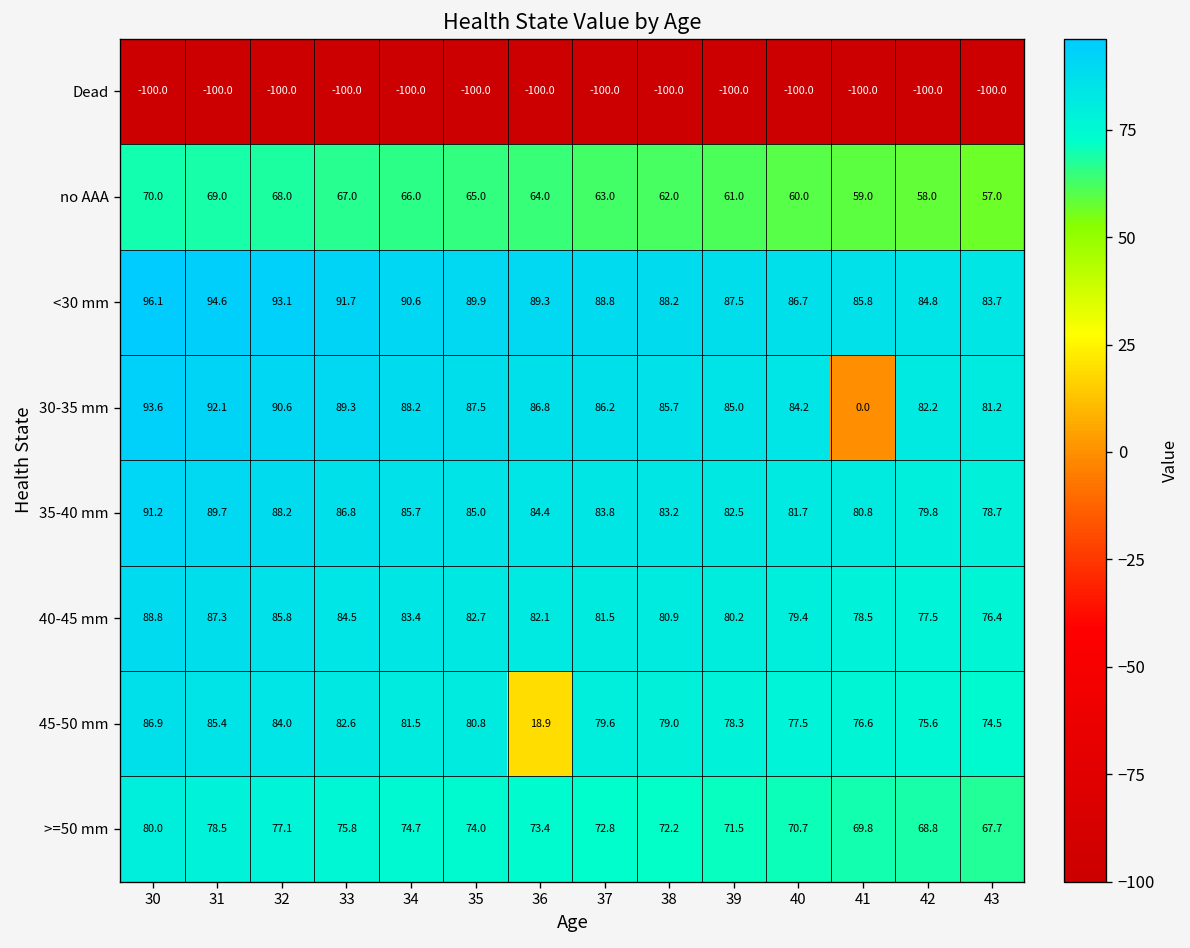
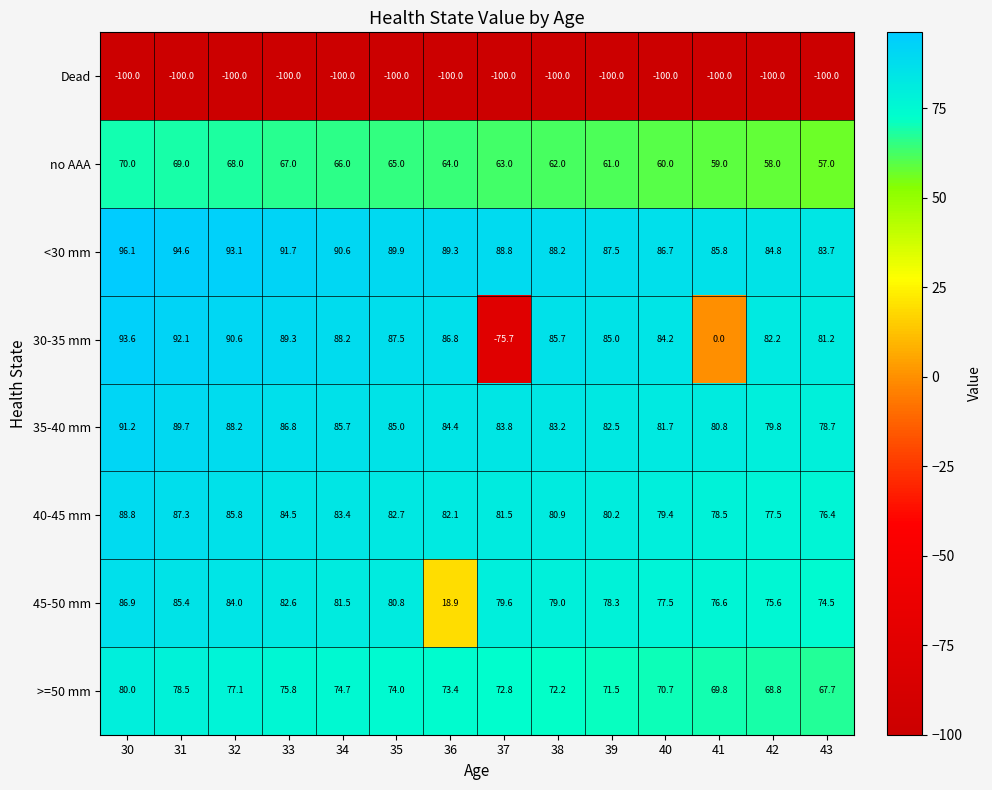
  {
    "Dead": {
      "30": -100.0,
      "31": -100.0,
      "32": -100.0,
      "33": -100.0,
      "34": -100.0,
      "35": -100.0,
      "36": -100.0,
      "37": -100.0,
      "38": -100.0,
      "39": -100.0,
      "40": -100.0,
      "41": -100.0,
      "42": -100.0,
      "43": -100.0
    },
    "no AAA": {
      "30": 70.0,
      "31": 69.0,
      "32": 68.0,
      "33": 67.0,
      "34": 66.0,
      "35": 65.0,
      "36": 64.0,
      "37": 63.0,
      "38": 62.0,
      "39": 61.0,
      "40": 60.0,
      "41": 59.0,
      "42": 58.0,
      "43": 57.0
    },
    "<30 mm": {
      "30": 96.1,
      "31": 94.6,
      "32": 93.1,
      "33": 91.7,
      "34": 90.6,
      "35": 89.9,
      "36": 89.3,
      "37": 88.8,
      "38": 88.2,
      "39": 87.5,
      "40": 86.7,
      "41": 85.8,
      "42": 84.8,
      "43": 83.7
    },
    "30-35 mm": {
      "30": 93.6,
      "31": 92.1,
      "32": 90.6,
      "33": 89.3,
      "34": 88.2,
      "35": 87.5,
      "36": 86.8,
-     "37": 86.2,
+     "37": -75.7,
      "38": 85.7,
      "39": 85.0,
      "40": 84.2,
      "41": 0.0,
      "42": 82.2,
      "43": 81.2
    },
    "35-40 mm": {
      "30": 91.2,
      "31": 89.7,
      "32": 88.2,
      "33": 86.8,
      "34": 85.7,
      "35": 85.0,
      "36": 84.4,
      "37": 83.8,
      "38": 83.2,
      "39": 82.5,
      "40": 81.7,
      "41": 80.8,
      "42": 79.8,
      "43": 78.7
    },
    "40-45 mm": {
      "30": 88.8,
      "31": 87.3,
      "32": 85.8,
      "33": 84.5,
      "34": 83.4,
      "35": 82.7,
      "36": 82.1,
      "37": 81.5,
      "38": 80.9,
      "39": 80.2,
      "40": 79.4,
      "41": 78.5,
      "42": 77.5,
      "43": 76.4
    },
    "45-50 mm": {
      "30": 86.9,
      "31": 85.4,
      "32": 84.0,
      "33": 82.6,
      "34": 81.5,
      "35": 80.8,
      "36": 18.9,
      "37": 79.6,
      "38": 79.0,
      "39": 78.3,
      "40": 77.5,
      "41": 76.6,
      "42": 75.6,
      "43": 74.5
    },
    ">=50 mm": {
      "30": 80.0,
      "31": 78.5,
      "32": 77.1,
      "33": 75.8,
      "34": 74.7,
      "35": 74.0,
      "36": 73.4,
      "37": 72.8,
      "38": 72.2,
      "39": 71.5,
      "40": 70.7,
      "41": 69.8,
      "42": 68.8,
      "43": 67.7
    }
  }
